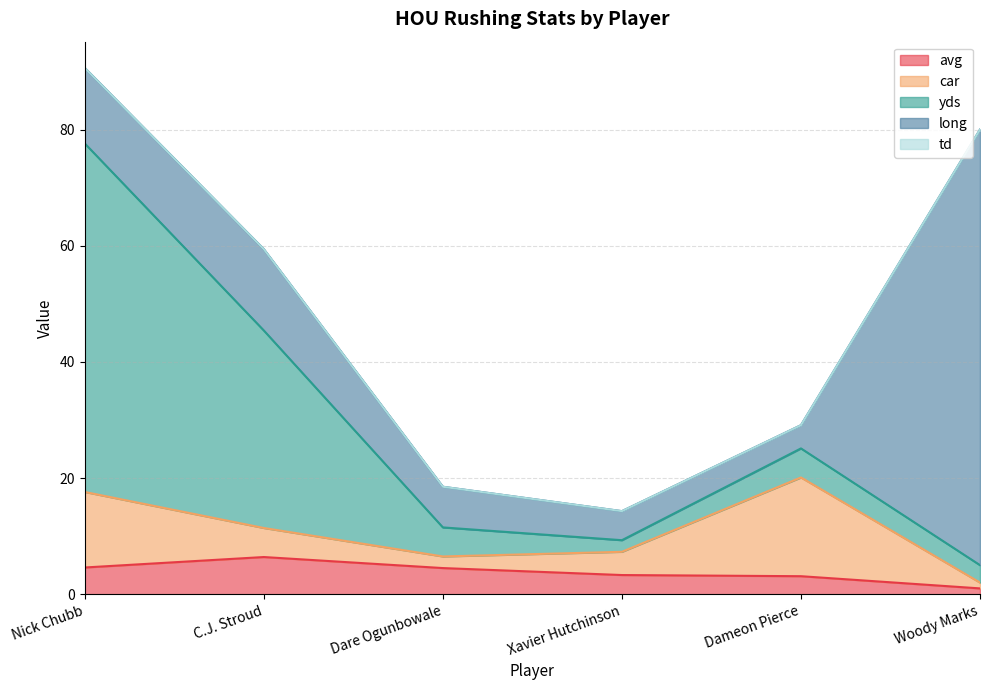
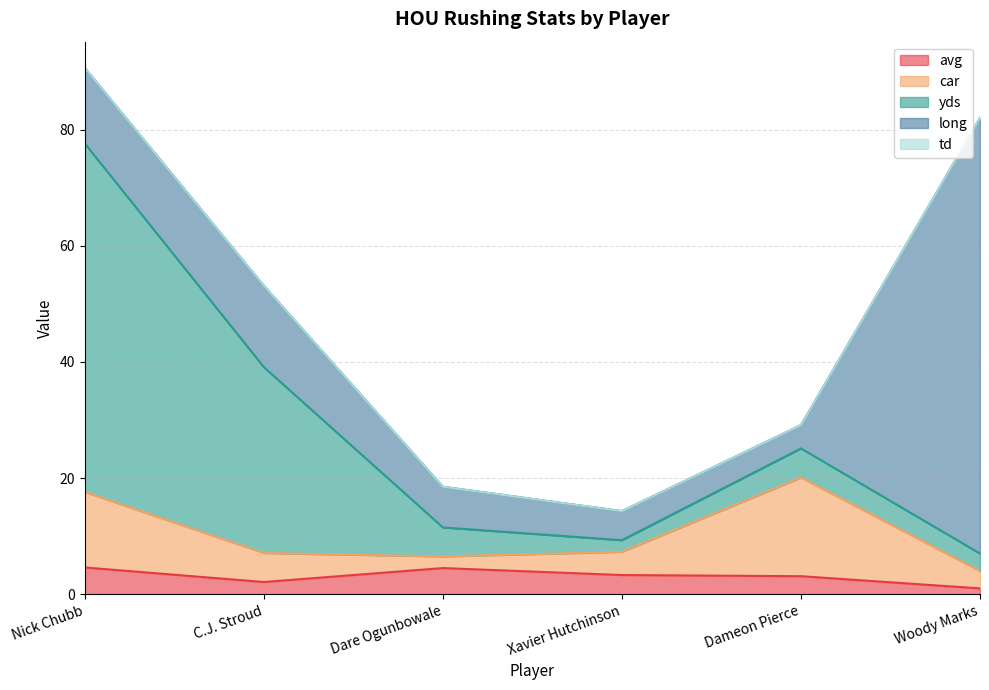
  {
    "avg": {
      "Nick Chubb": 5,
-     "C.J. Stroud": 6,
+     "C.J. Stroud": 2,
      "Dare Ogunbowale": 5,
      "Xavier Hutchinson": 3,
      "Dameon Pierce": 3,
      "Woody Marks": 1
    },
    "car": {
      "Nick Chubb": 13,
      "C.J. Stroud": 5,
      "Dare Ogunbowale": 2,
      "Xavier Hutchinson": 4,
      "Dameon Pierce": 17,
-     "Woody Marks": 1
+     "Woody Marks": 3
    },
    "yds": {
      "Nick Chubb": 60,
-     "C.J. Stroud": 34,
+     "C.J. Stroud": 32,
      "Dare Ogunbowale": 5,
      "Xavier Hutchinson": 2,
      "Dameon Pierce": 5,
      "Woody Marks": 3
    }
  }
